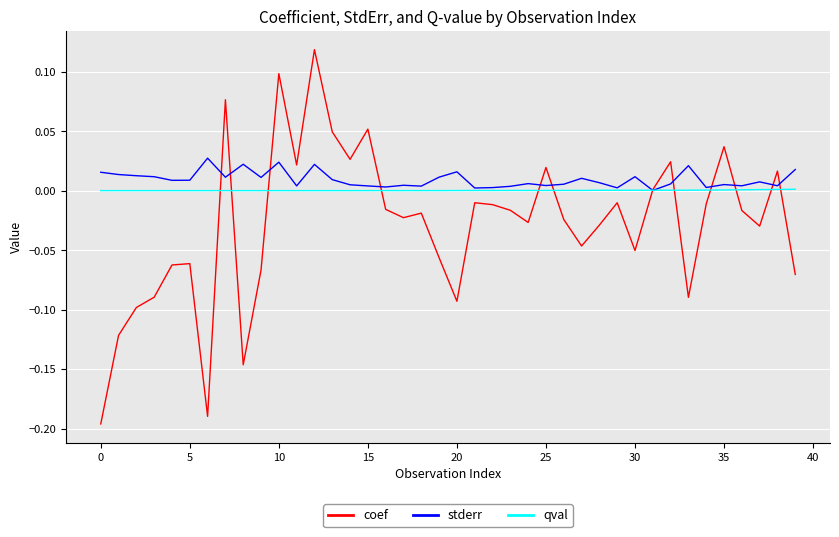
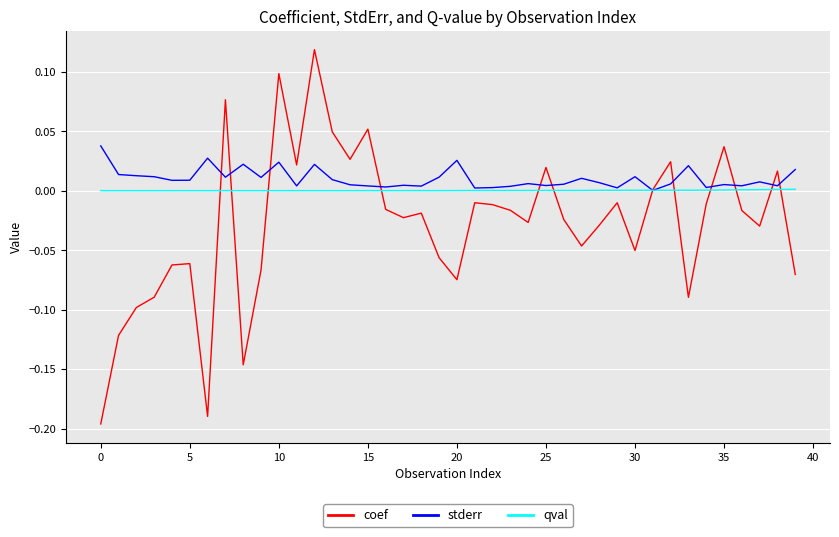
  {
    "coef": {
      "0": -0.196,
      "5": -0.061,
      "10": 0.098,
      "15": 0.052,
-     "20": -0.093,
+     "20": -0.075,
      "25": 0.019,
      "30": -0.050,
      "35": 0.037
    },
    "stderr": {
-     "0": 0.015,
+     "0": 0.038,
      "5": 0.009,
      "10": 0.024,
      "15": 0.004,
-     "20": 0.016,
+     "20": 0.025,
      "25": 0.004,
      "30": 0.012,
      "35": 0.005
    },
    "qval": {
      "0": 0.000,
      "5": 0.000,
      "10": 0.000,
      "15": 0.000,
      "20": 0.000,
      "25": 0.000,
      "30": 0.000,
      "35": 0.001
    }
  }
